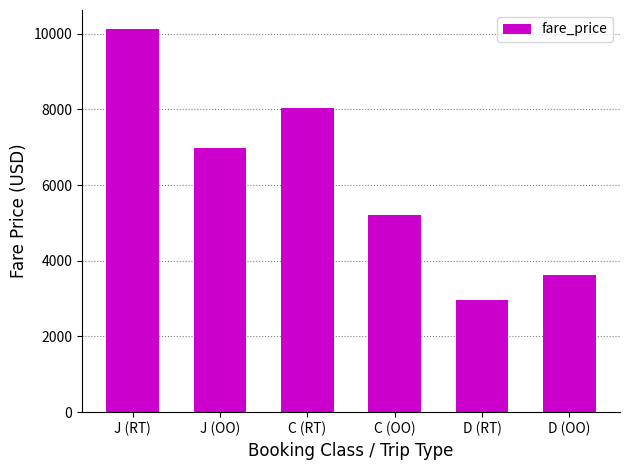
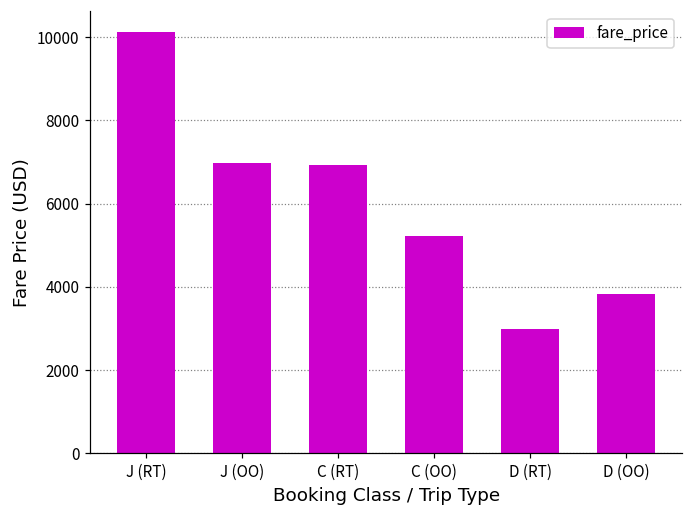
  {
    "J (RT)": 10100,
    "J (OO)": 7000,
-   "C (RT)": 8000,
+   "C (RT)": 6900,
    "C (OO)": 5200,
    "D (RT)": 3000,
-   "D (OO)": 3600
+   "D (OO)": 3800
  }
